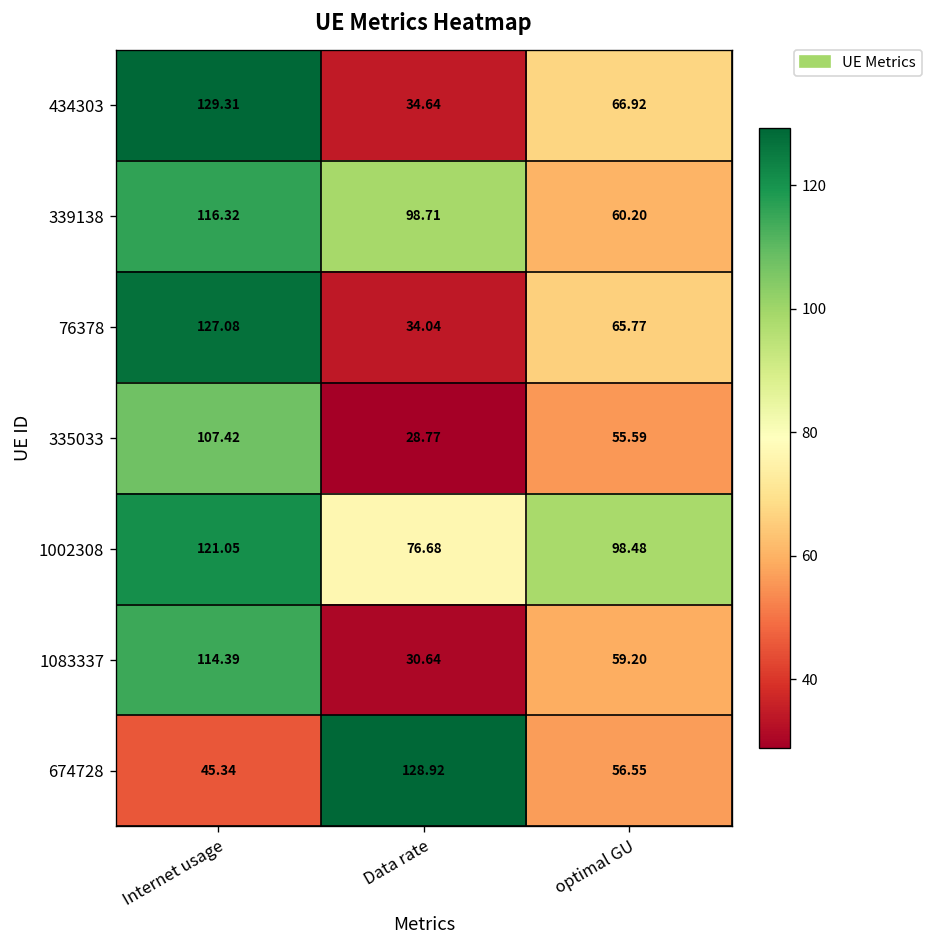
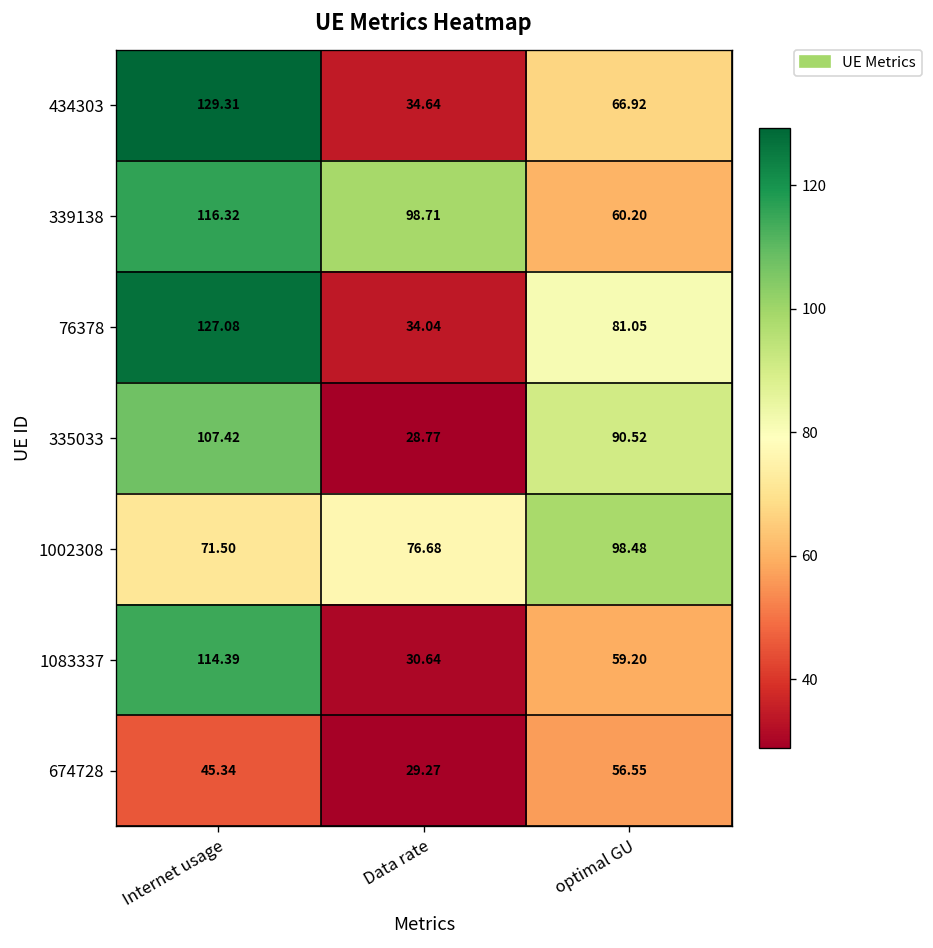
  {
    "434303": {
      "Internet usage": 129.31,
      "Data rate": 34.64,
      "optimal GU": 66.92
    },
    "339138": {
      "Internet usage": 116.32,
      "Data rate": 98.71,
      "optimal GU": 60.20
    },
    "76378": {
      "Internet usage": 127.08,
      "Data rate": 34.04,
-     "optimal GU": 65.77
+     "optimal GU": 81.05
    },
    "335033": {
      "Internet usage": 107.42,
      "Data rate": 28.77,
-     "optimal GU": 55.59
+     "optimal GU": 90.52
    },
    "1002308": {
-     "Internet usage": 121.05,
+     "Internet usage": 71.50,
      "Data rate": 76.68,
      "optimal GU": 98.48
    },
    "1083337": {
      "Internet usage": 114.39,
      "Data rate": 30.64,
      "optimal GU": 59.20
    },
    "674728": {
      "Internet usage": 45.34,
-     "Data rate": 128.92,
+     "Data rate": 29.27,
      "optimal GU": 56.55
    }
  }
